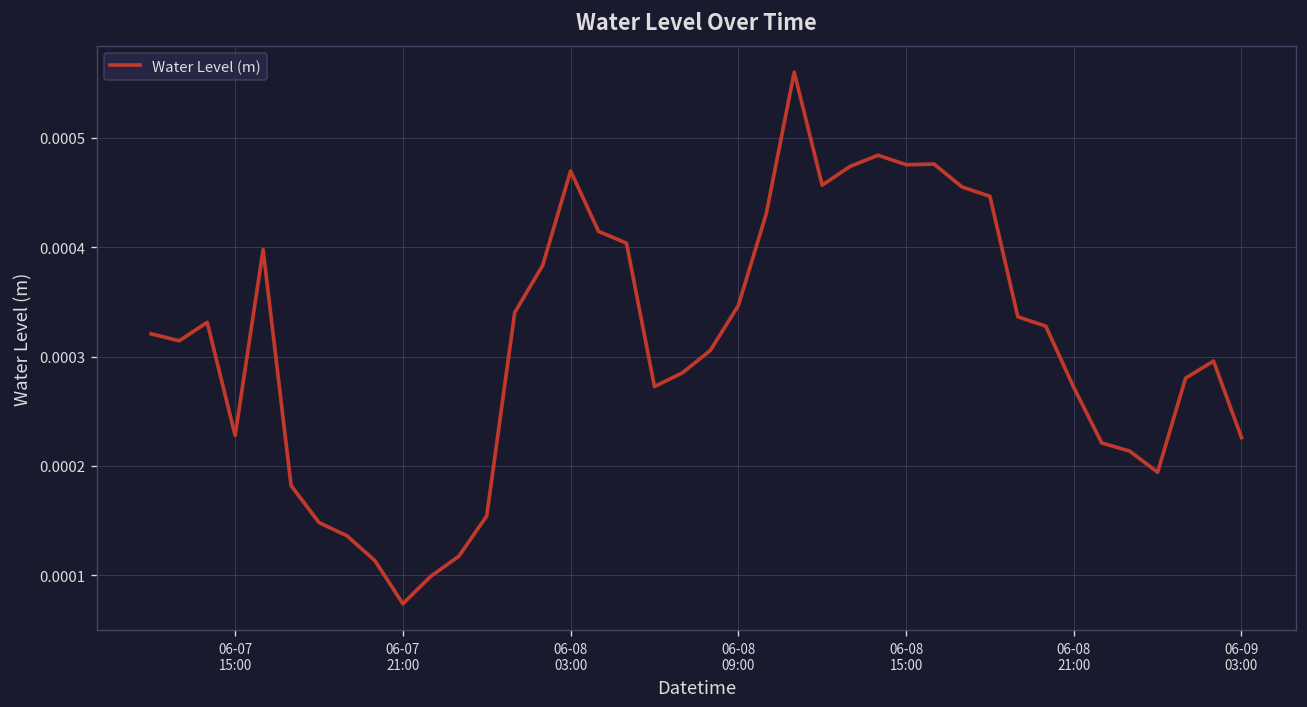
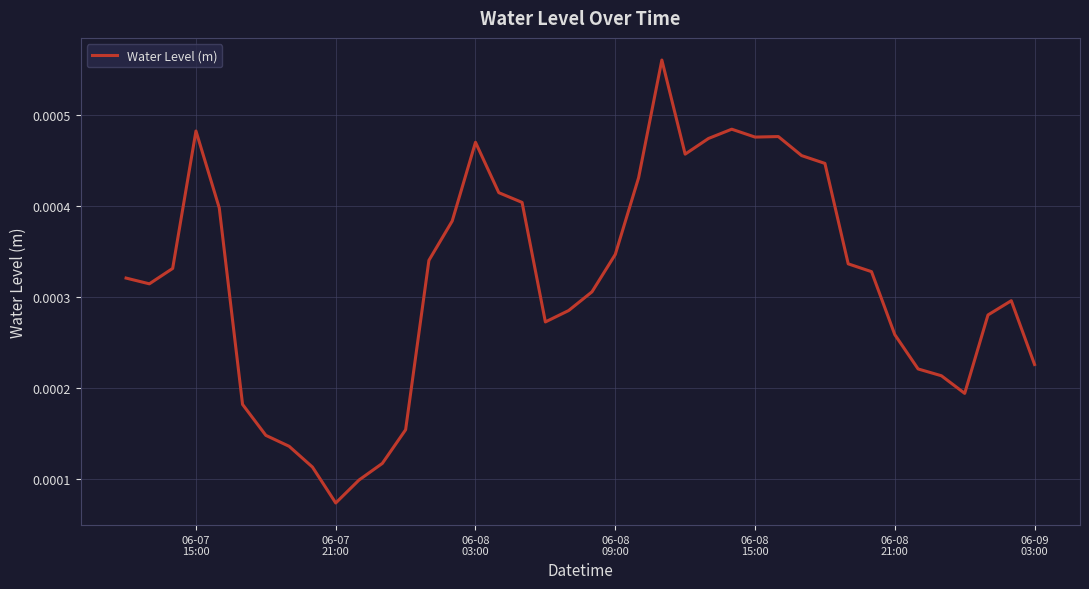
  {
-   "06-07 15:00": 0.00023,
+   "06-07 15:00": 0.00048,
    "06-07 21:00": 0.00007,
    "06-08 03:00": 0.00047,
    "06-08 09:00": 0.00035,
    "06-08 15:00": 0.00048,
-   "06-08 21:00": 0.00027,
+   "06-08 21:00": 0.00026,
    "06-09 03:00": 0.00023
  }
